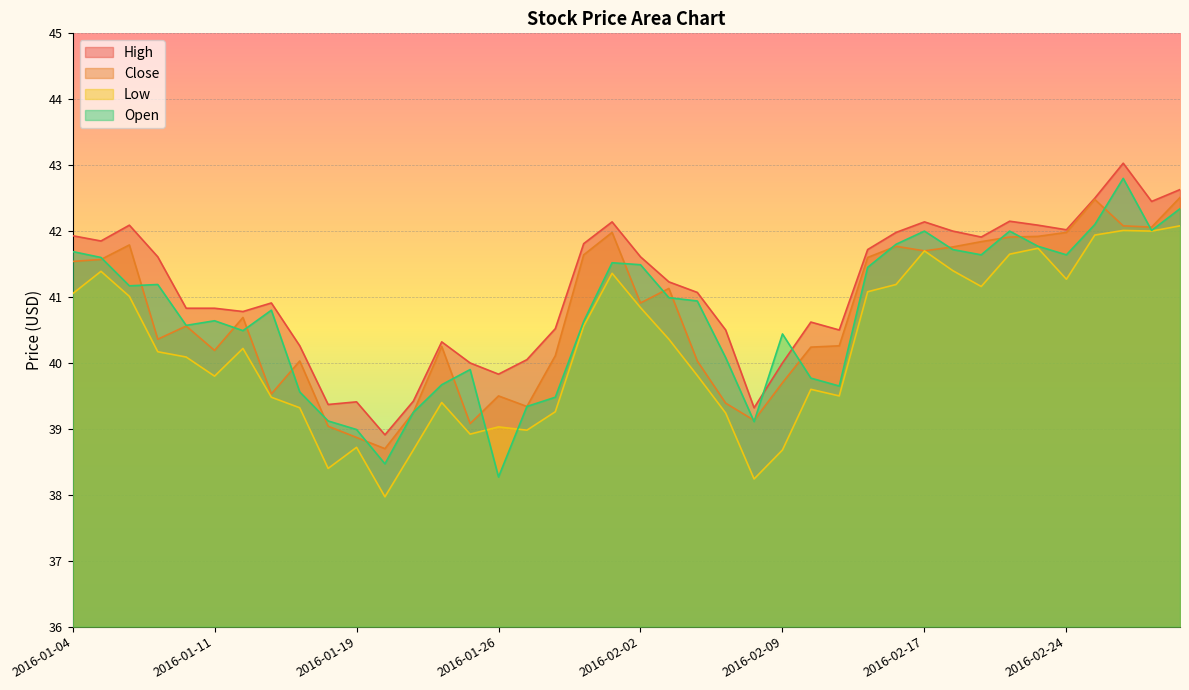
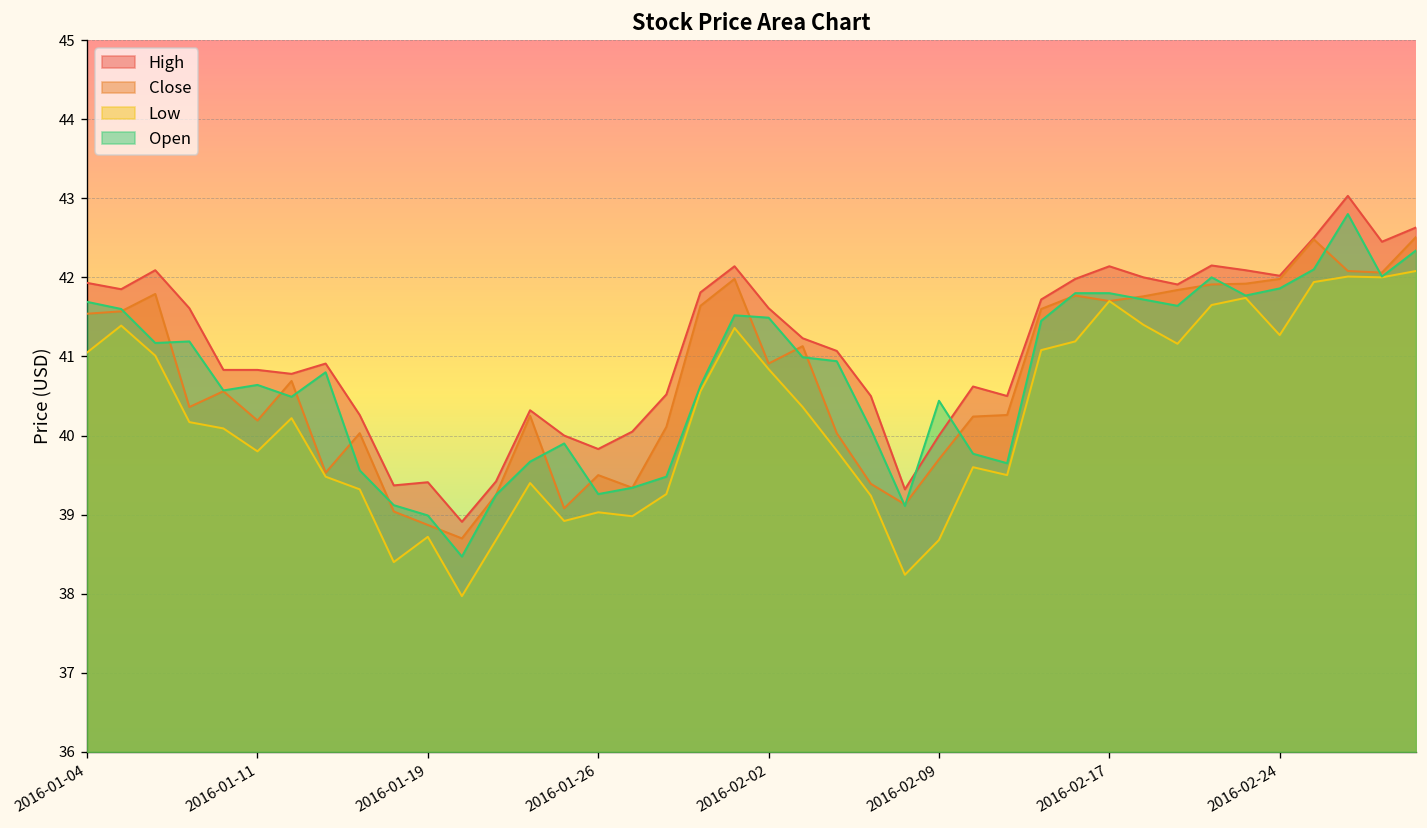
  {
    "Open": {
      "2016-01-04": 41.7,
      "2016-01-11": 40.6,
      "2016-01-19": 39.0,
-     "2016-01-26": 38.3,
+     "2016-01-26": 39.3,
      "2016-02-02": 41.5,
      "2016-02-09": 40.4,
-     "2016-02-17": 42.0,
-     "2016-02-24": 41.6
+     "2016-02-17": 41.8,
+     "2016-02-24": 41.9
    }
  }
